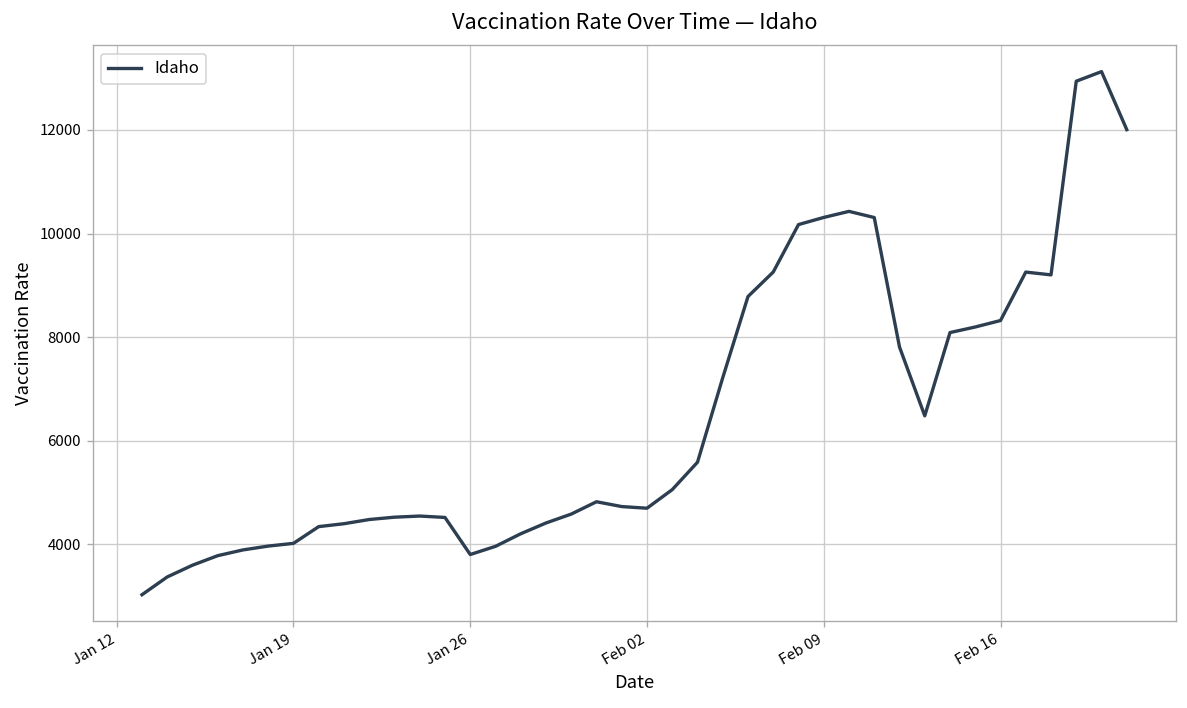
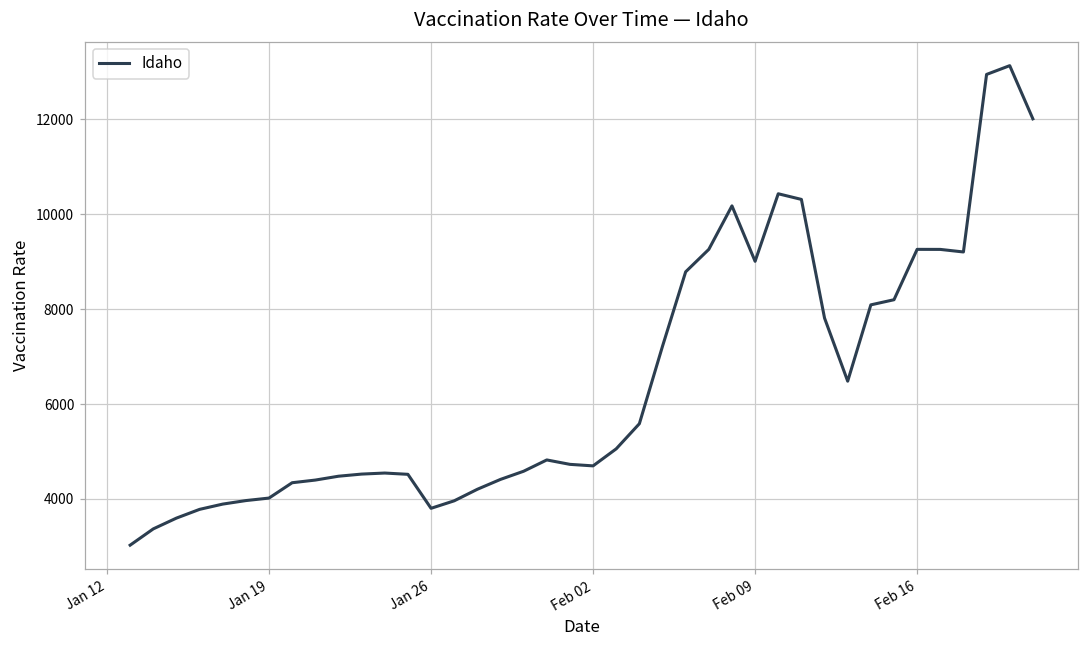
  {
    "Jan 19": 4000,
    "Jan 26": 3800,
    "Feb 02": 4700,
-   "Feb 09": 10300,
-   "Feb 16": 8300
+   "Feb 09": 9000,
+   "Feb 16": 9300
  }
